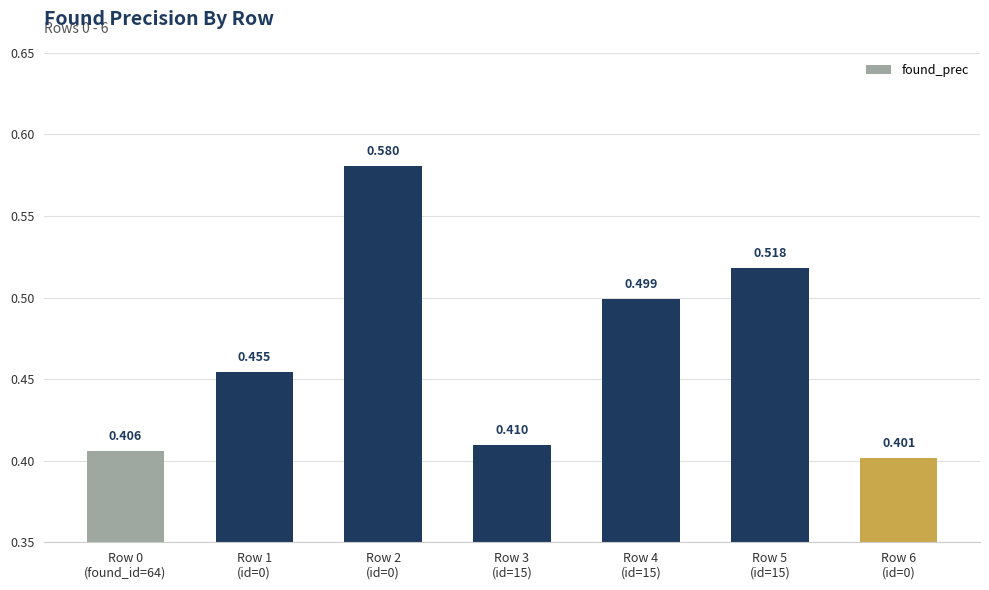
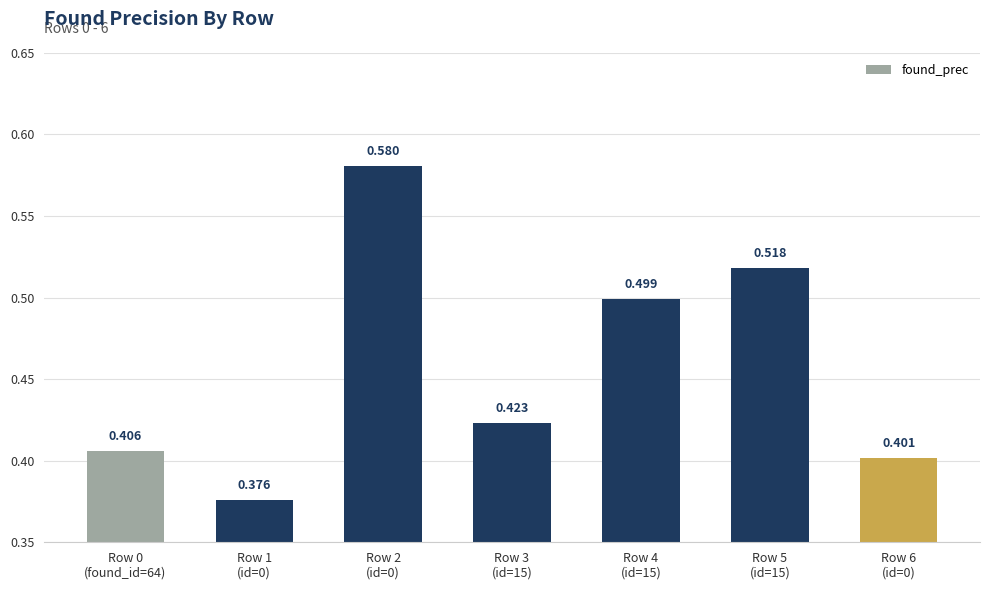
  {
    "Row 0 (found_id=64)": 0.406,
-   "Row 1 (id=0)": 0.455,
+   "Row 1 (id=0)": 0.376,
    "Row 2 (id=0)": 0.580,
-   "Row 3 (id=15)": 0.410,
+   "Row 3 (id=15)": 0.423,
    "Row 4 (id=15)": 0.499,
    "Row 5 (id=15)": 0.518,
    "Row 6 (id=0)": 0.401
  }
